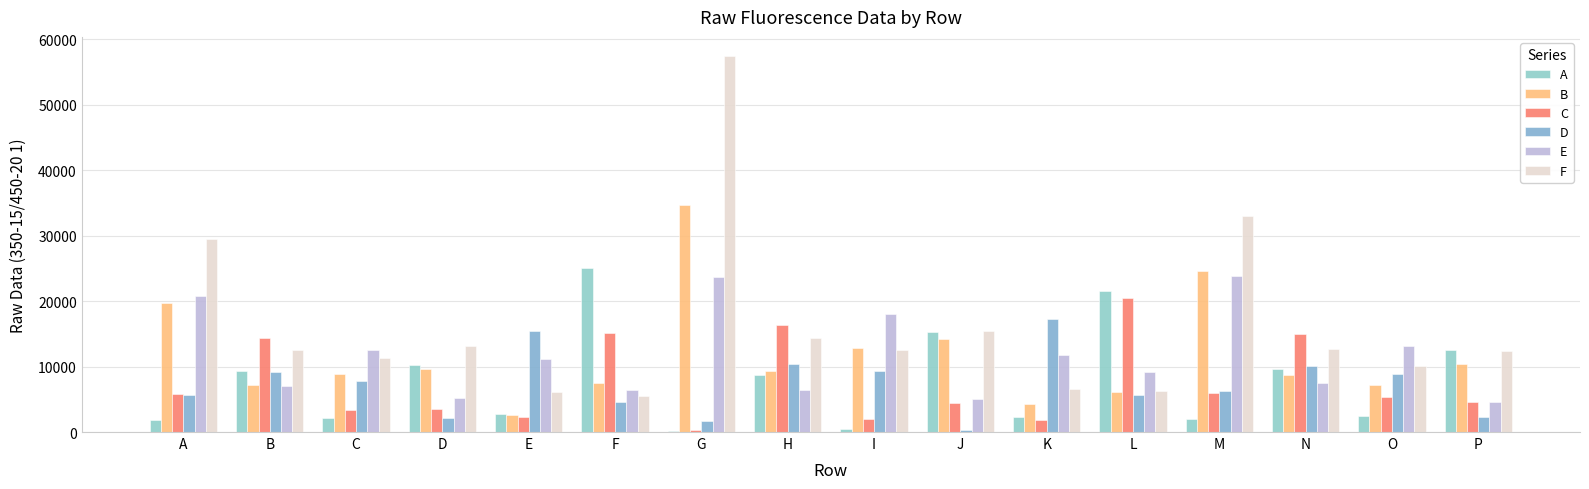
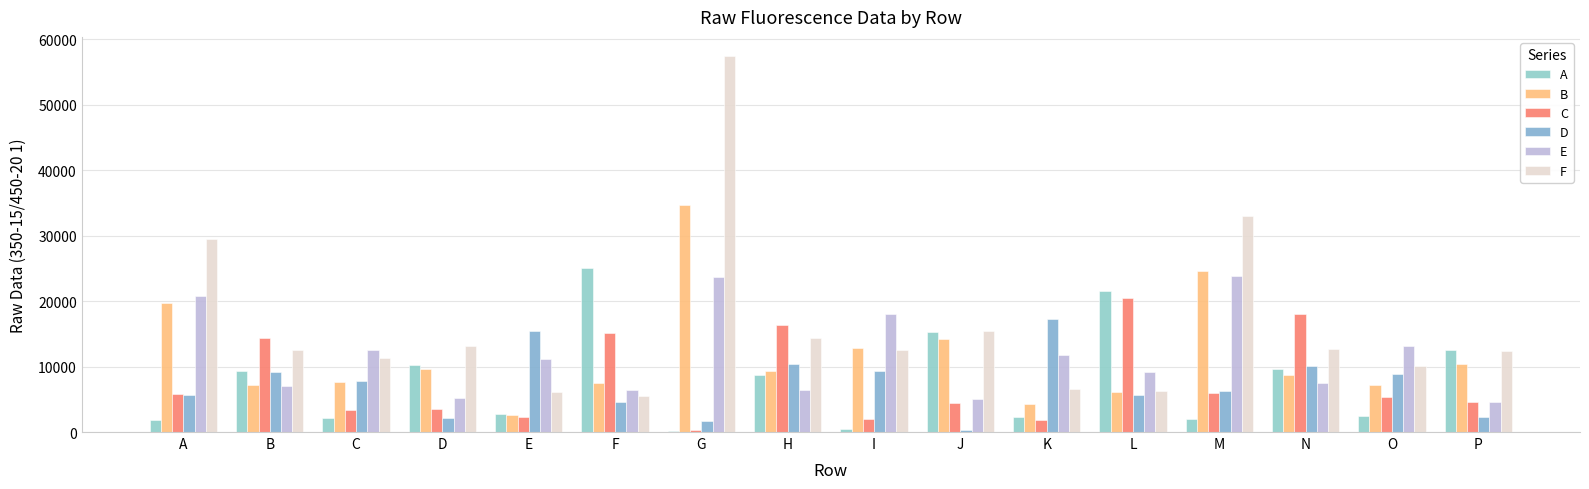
  {
    "B": {
      "A": 20000,
      "B": 7000,
-     "C": 9000,
+     "C": 8000,
      "D": 10000,
      "E": 3000,
      "F": 8000,
      "G": 35000,
      "H": 9000,
      "I": 13000,
      "J": 14000,
      "K": 4000,
      "L": 6000,
      "M": 25000,
      "N": 9000,
      "O": 7000,
      "P": 10000
    },
    "C": {
      "A": 6000,
      "B": 14000,
      "C": 3000,
      "D": 4000,
      "E": 2000,
      "F": 15000,
      "H": 16000,
      "I": 2000,
      "J": 4000,
      "K": 2000,
      "L": 21000,
      "M": 6000,
-     "N": 15000,
+     "N": 18000,
      "O": 5000,
      "P": 5000
    }
  }
